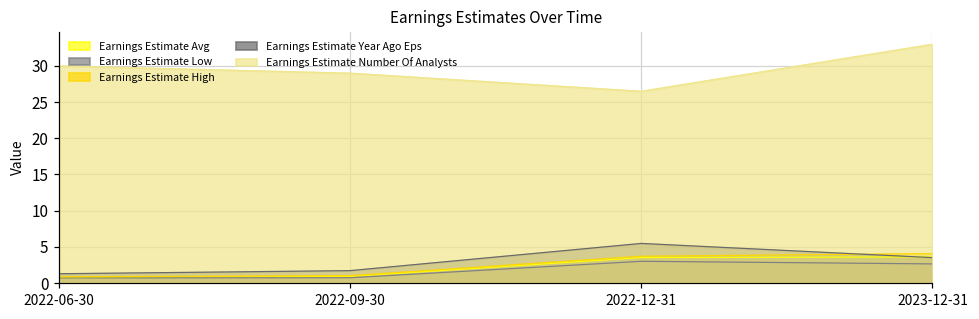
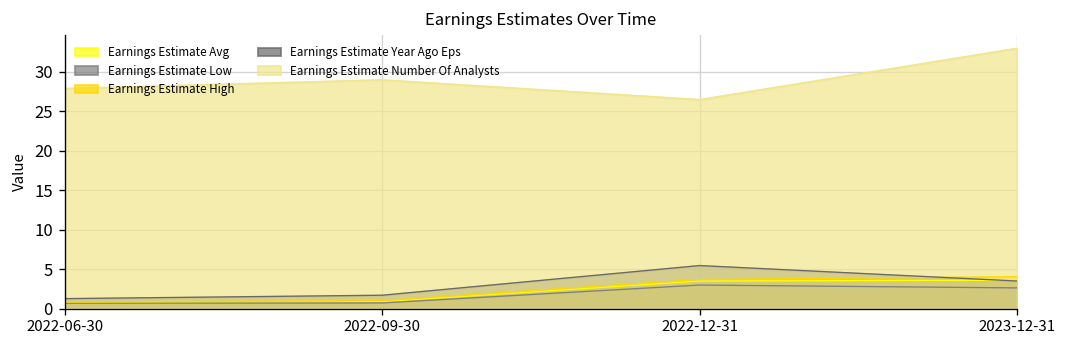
  {
    "Earnings Estimate Number Of Analysts": {
-     "2022-06-30": 30,
+     "2022-06-30": 28,
      "2022-09-30": 29,
      "2022-12-31": 27,
      "2023-12-31": 33
    }
  }
